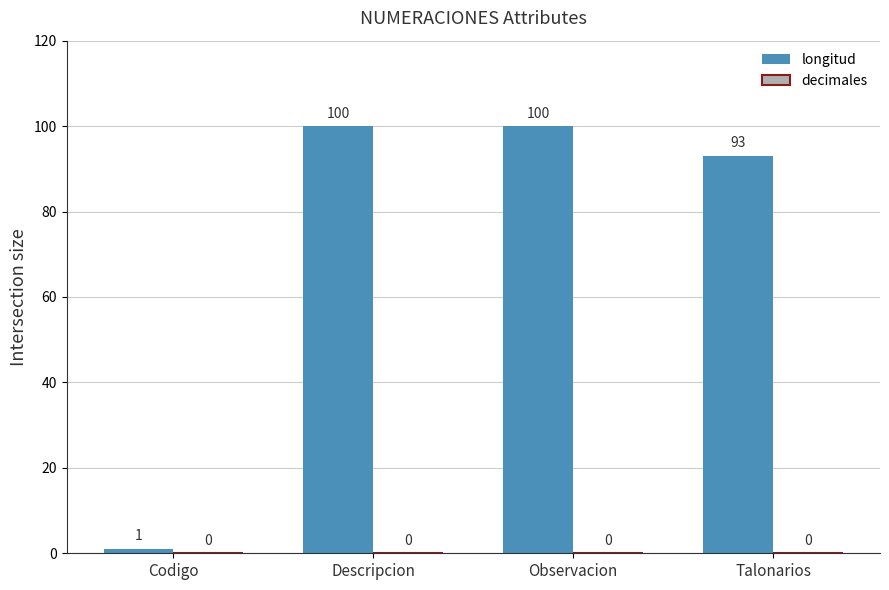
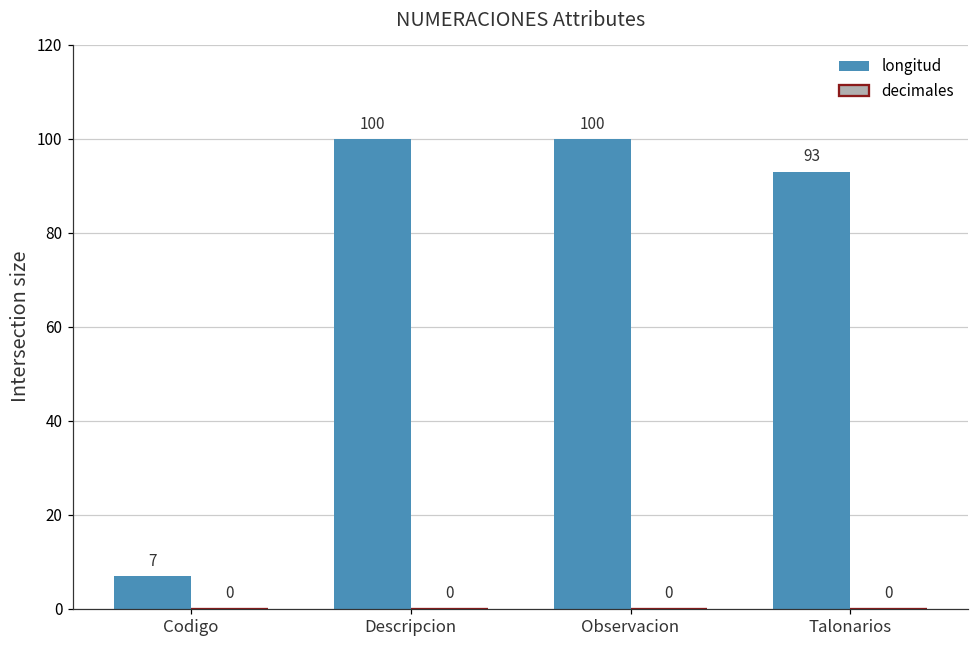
  {
    "longitud": {
-     "Codigo": 1,
+     "Codigo": 7,
      "Descripcion": 100,
      "Observacion": 100,
      "Talonarios": 93
    },
    "decimales": {
      "Codigo": 0,
      "Descripcion": 0,
      "Observacion": 0,
      "Talonarios": 0
    }
  }
